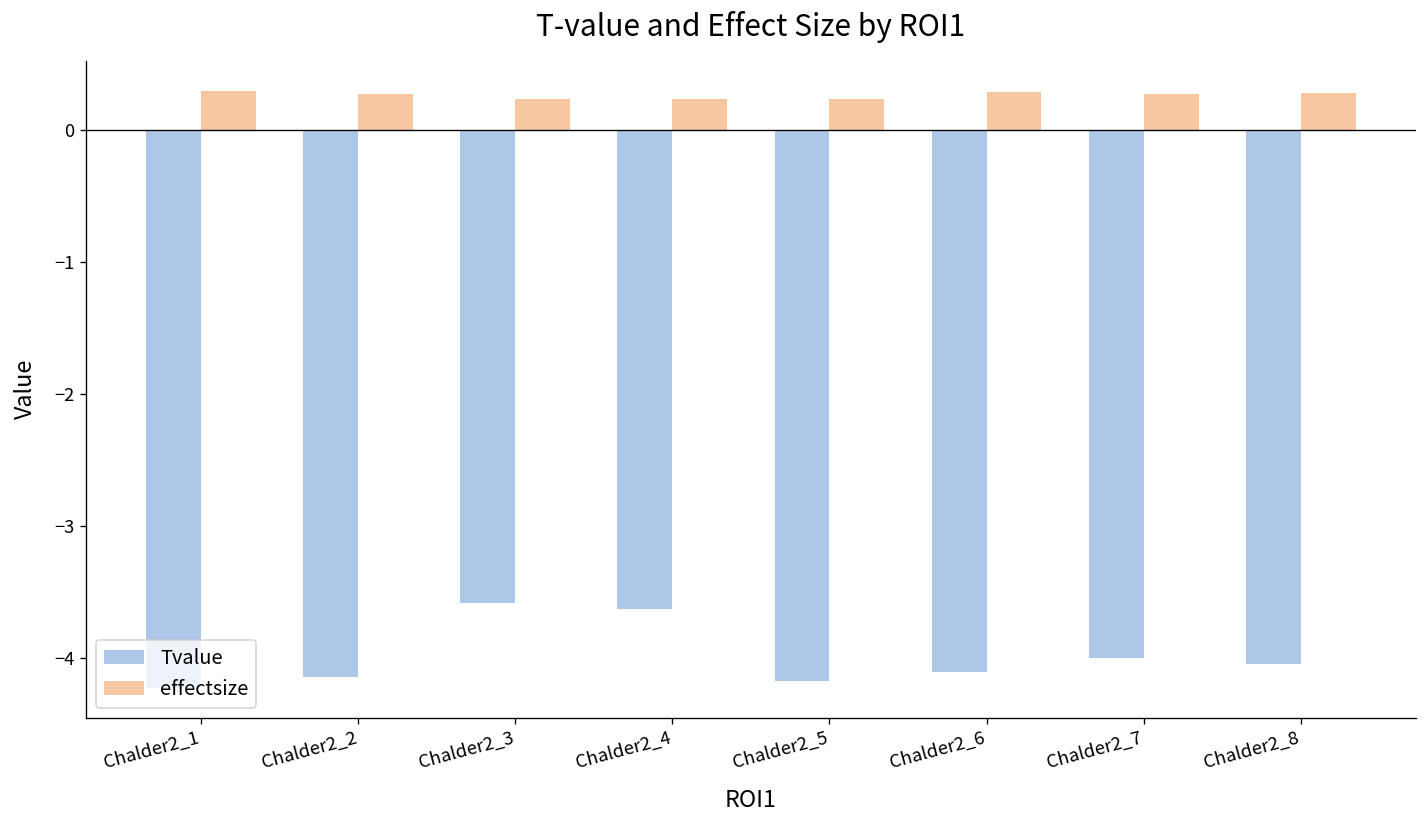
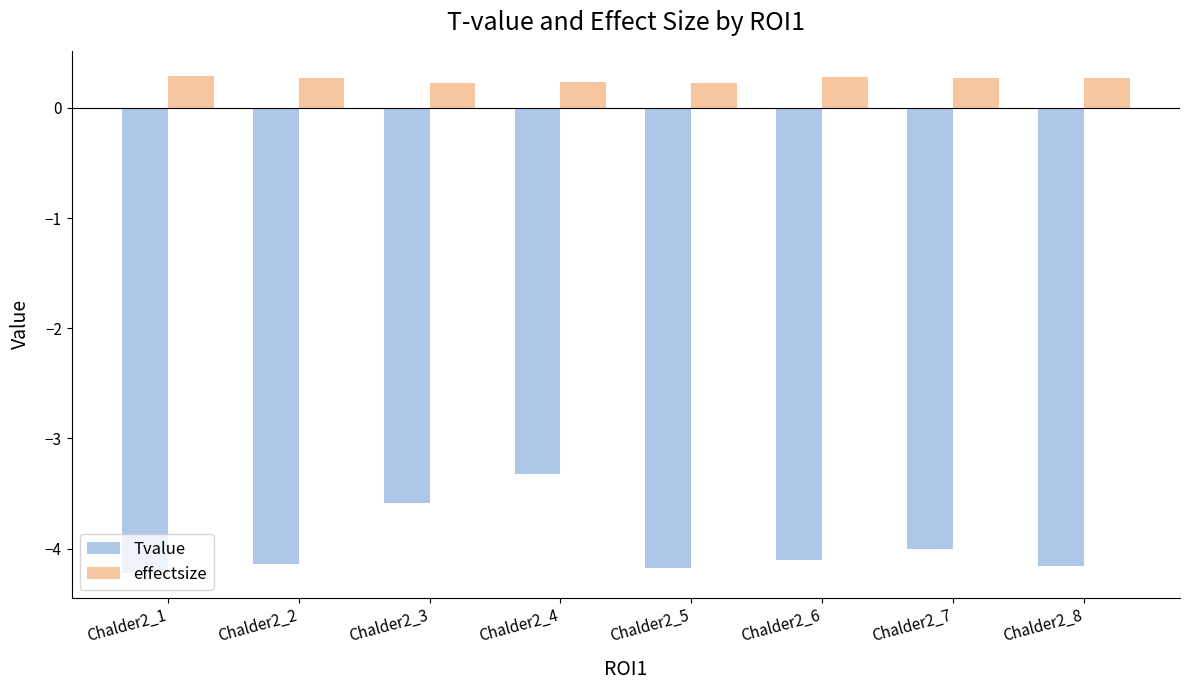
  {
    "Tvalue": {
      "Chalder2_2": -4.14,
      "Chalder2_3": -3.58,
-     "Chalder2_4": -3.63,
+     "Chalder2_4": -3.32,
      "Chalder2_5": -4.17,
      "Chalder2_6": -4.11,
      "Chalder2_7": -4.00,
-     "Chalder2_8": -4.05
+     "Chalder2_8": -4.16
    },
    "effectsize": {
      "Chalder2_1": 0.29,
      "Chalder2_2": 0.27,
      "Chalder2_3": 0.23,
      "Chalder2_4": 0.23,
      "Chalder2_5": 0.23,
      "Chalder2_6": 0.28,
      "Chalder2_7": 0.27,
      "Chalder2_8": 0.28
    }
  }
